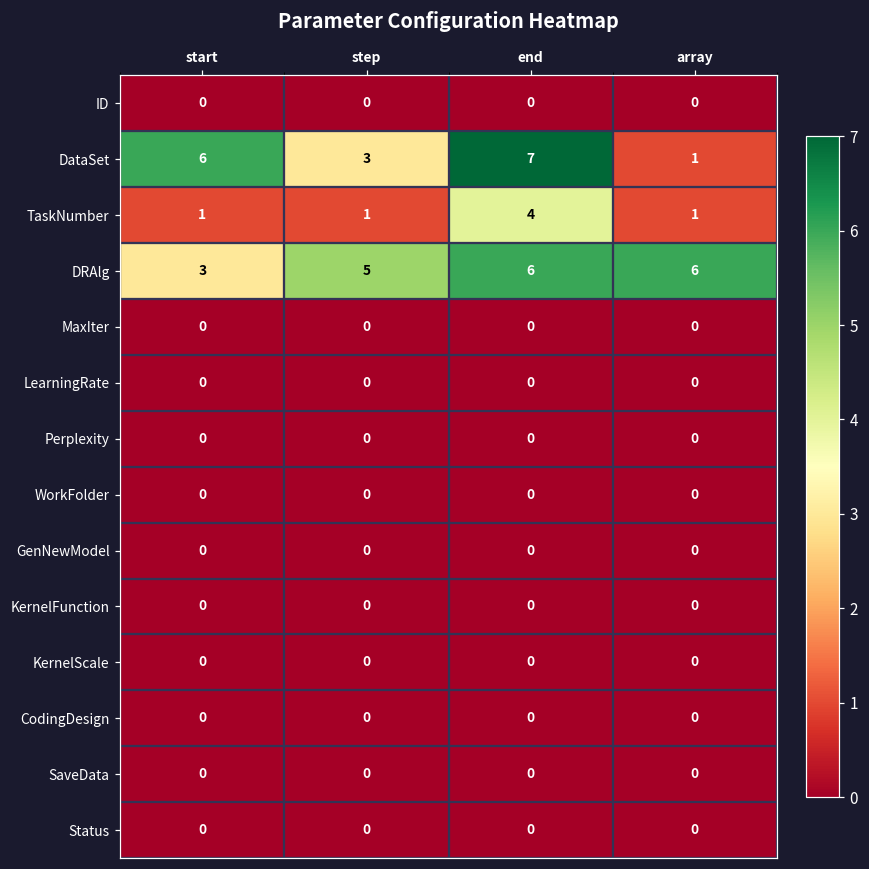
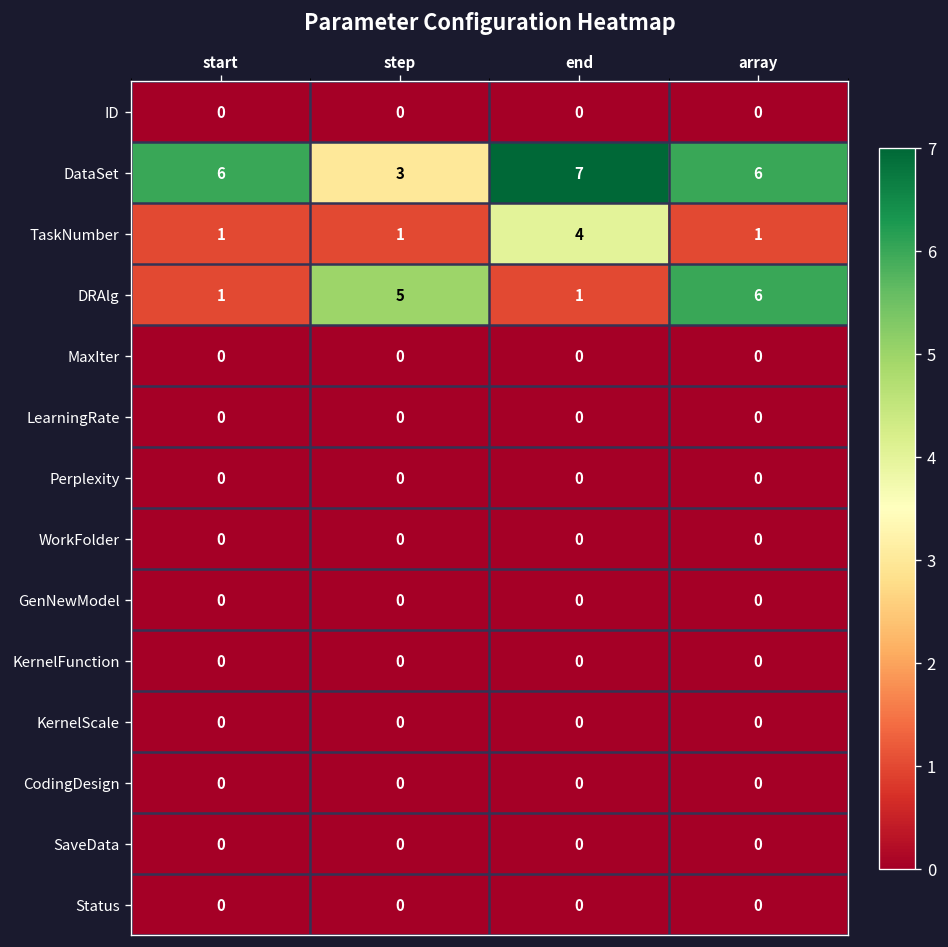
  {
    "ID": {
      "start": 0,
      "step": 0,
      "end": 0,
      "array": 0
    },
    "DataSet": {
      "start": 6,
      "step": 3,
      "end": 7,
-     "array": 1
+     "array": 6
    },
    "TaskNumber": {
      "start": 1,
      "step": 1,
      "end": 4,
      "array": 1
    },
    "DRAlg": {
-     "start": 3,
+     "start": 1,
      "step": 5,
-     "end": 6,
+     "end": 1,
      "array": 6
    },
    "MaxIter": {
      "start": 0,
      "step": 0,
      "end": 0,
      "array": 0
    },
    "LearningRate": {
      "start": 0,
      "step": 0,
      "end": 0,
      "array": 0
    },
    "Perplexity": {
      "start": 0,
      "step": 0,
      "end": 0,
      "array": 0
    },
    "WorkFolder": {
      "start": 0,
      "step": 0,
      "end": 0,
      "array": 0
    },
    "GenNewModel": {
      "start": 0,
      "step": 0,
      "end": 0,
      "array": 0
    },
    "KernelFunction": {
      "start": 0,
      "step": 0,
      "end": 0,
      "array": 0
    },
    "KernelScale": {
      "start": 0,
      "step": 0,
      "end": 0,
      "array": 0
    },
    "CodingDesign": {
      "start": 0,
      "step": 0,
      "end": 0,
      "array": 0
    },
    "SaveData": {
      "start": 0,
      "step": 0,
      "end": 0,
      "array": 0
    },
    "Status": {
      "start": 0,
      "step": 0,
      "end": 0,
      "array": 0
    }
  }
